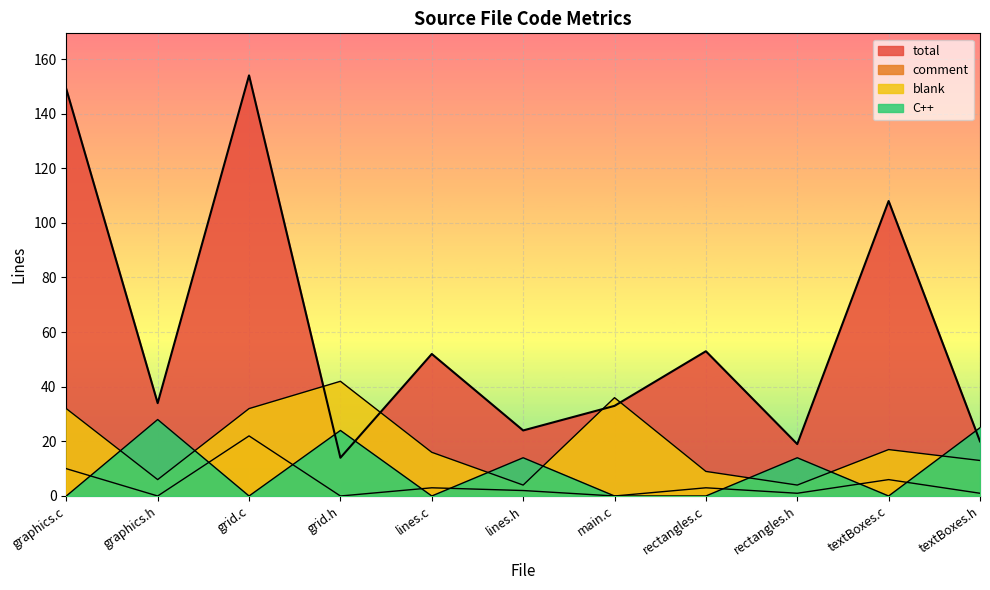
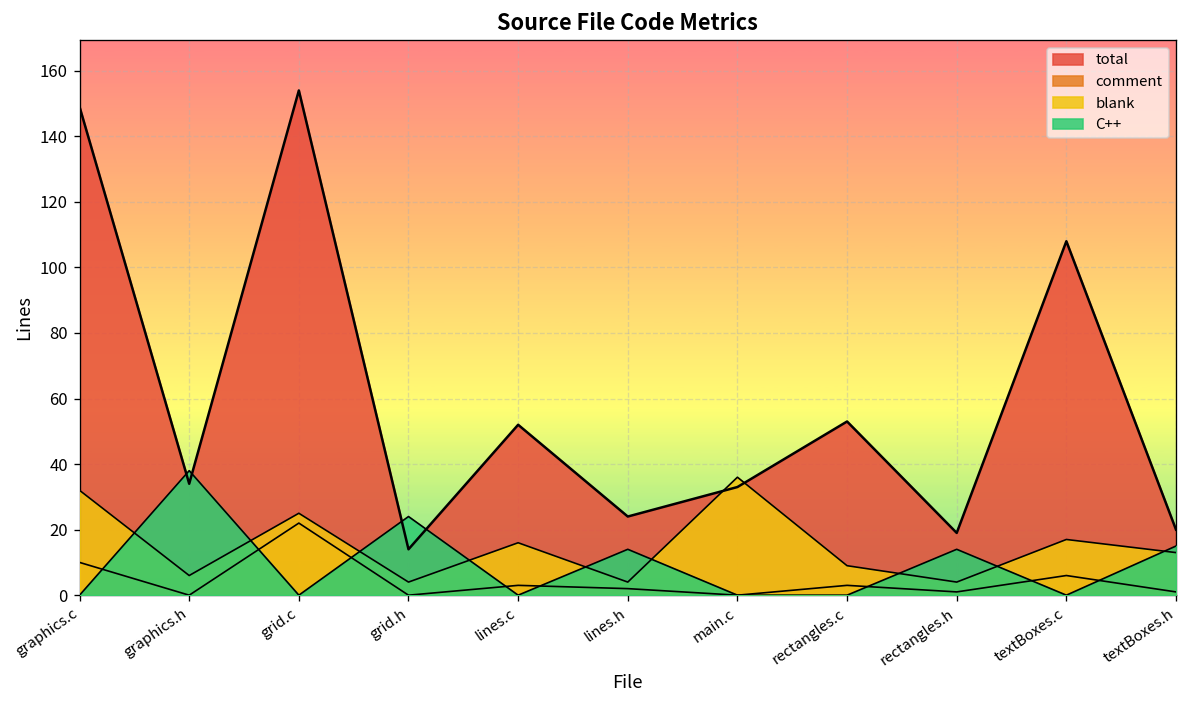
  {
    "blank": {
      "graphics.c": 32,
      "graphics.h": 6,
-     "grid.c": 32,
-     "grid.h": 42,
+     "grid.c": 25,
+     "grid.h": 4,
      "lines.c": 16,
      "lines.h": 4,
      "main.c": 36,
      "rectangles.c": 9,
      "rectangles.h": 4,
      "textBoxes.c": 17,
      "textBoxes.h": 13
    },
    "C++": {
      "graphics.c": 0,
-     "graphics.h": 28,
+     "graphics.h": 38,
      "grid.c": 0,
      "grid.h": 24,
      "lines.c": 0,
      "lines.h": 14,
      "rectangles.c": 0,
      "rectangles.h": 14,
      "textBoxes.c": 0,
-     "textBoxes.h": 25
+     "textBoxes.h": 15
    }
  }
